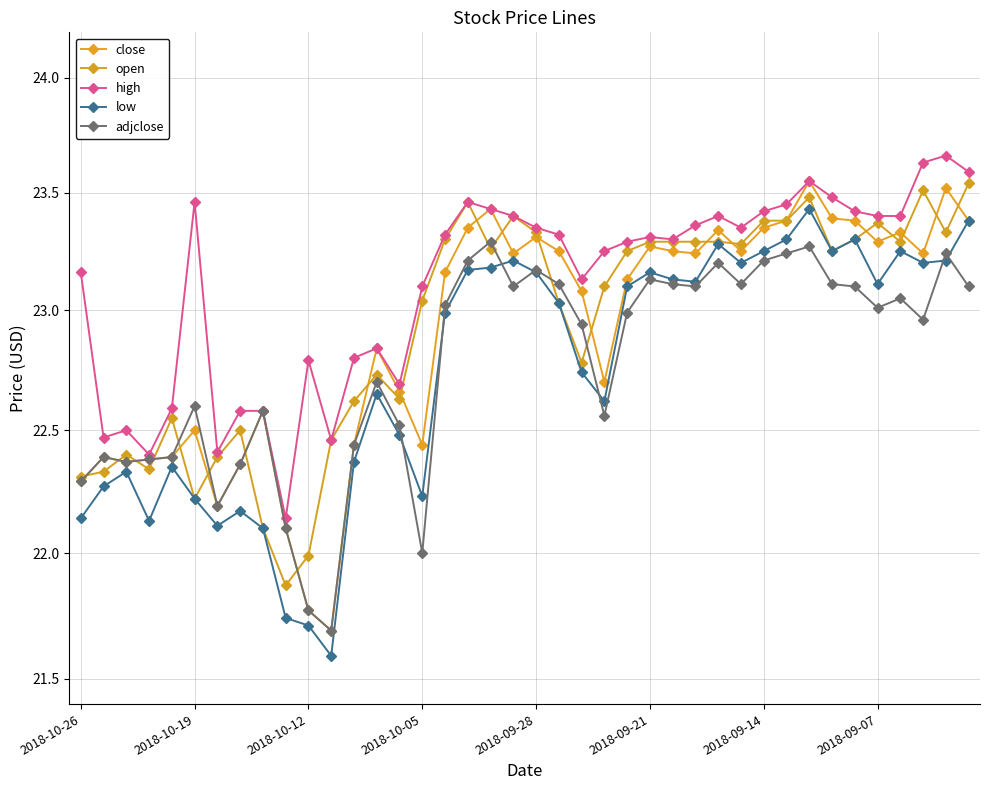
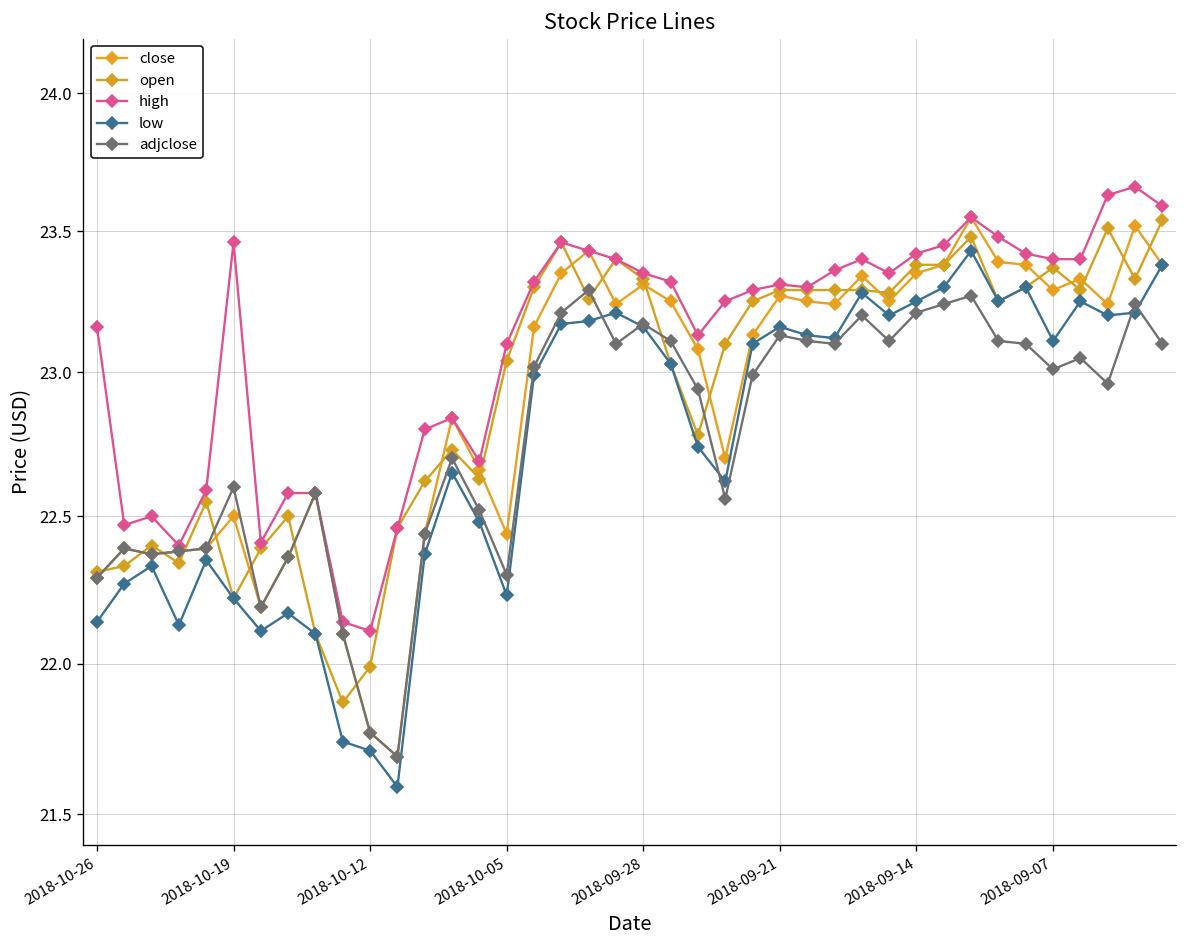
  {
    "high": {
      "2018-10-26": 23.16,
      "2018-10-19": 23.46,
-     "2018-10-12": 22.79,
+     "2018-10-12": 22.11,
      "2018-10-05": 23.10,
      "2018-09-28": 23.35,
      "2018-09-21": 23.31,
      "2018-09-14": 23.42,
      "2018-09-07": 23.40
    },
    "low": {
      "2018-10-26": 22.14,
      "2018-10-12": 21.71,
      "2018-10-05": 22.23,
      "2018-09-21": 23.16,
      "2018-09-14": 23.25,
      "2018-09-07": 23.11
    },
    "adjclose": {
      "2018-10-19": 22.6,
-     "2018-10-05": 22.0,
+     "2018-10-05": 22.3,
      "2018-09-21": 23.13,
      "2018-09-14": 23.2,
      "2018-09-07": 23.0
    }
  }
